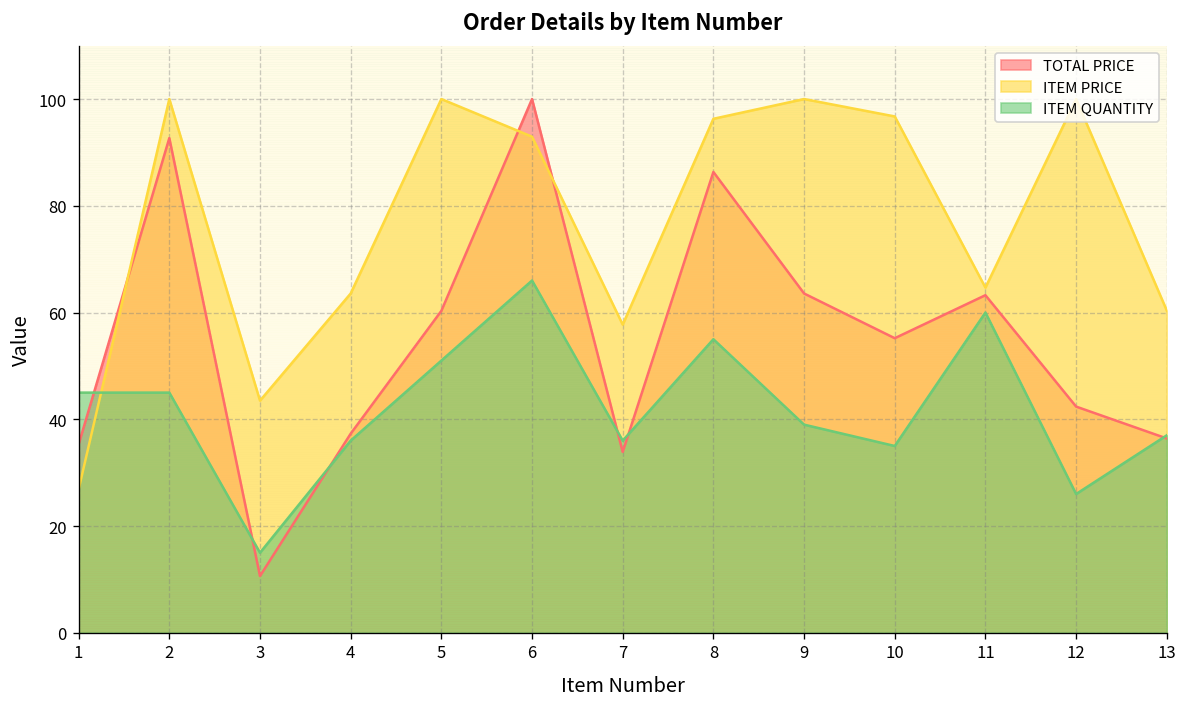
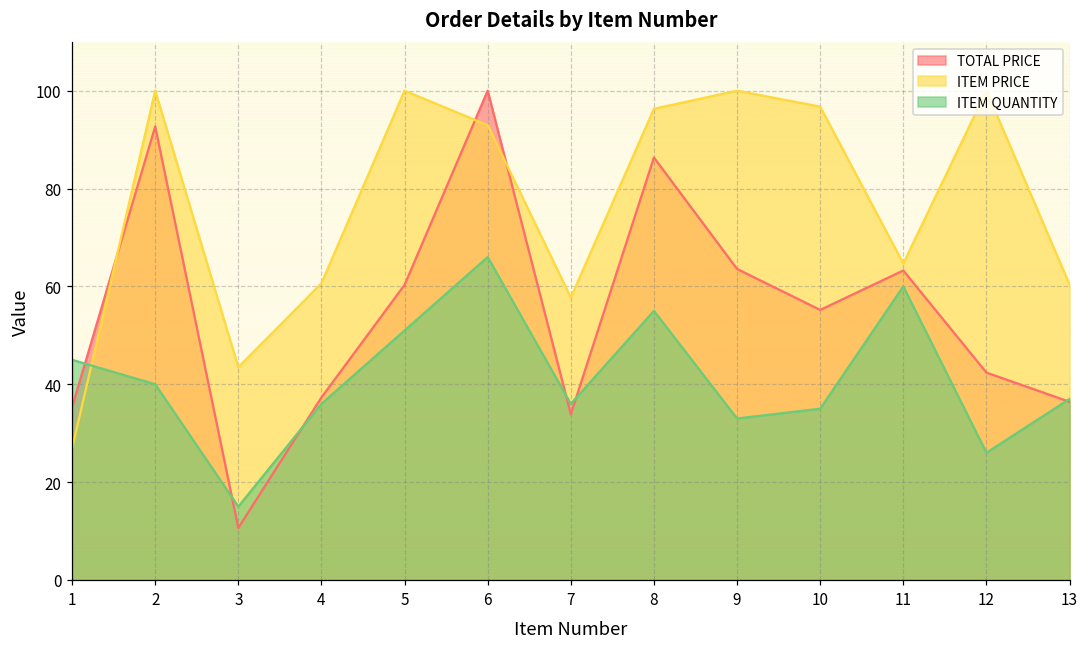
  {
    "TOTAL PRICE": {
      "1": 35,
      "2": 93,
      "3": 11,
      "4": 37,
      "5": 60,
      "6": 100,
      "7": 34,
      "8": 86,
      "9": 64,
      "10": 55,
      "11": 63,
      "12": 42,
      "13": 36
    },
    "ITEM PRICE": {
      "1": 27,
      "2": 100,
      "3": 43,
-     "4": 64,
+     "4": 61,
      "5": 100,
      "6": 93,
      "7": 58,
      "8": 96,
      "9": 100,
      "10": 97,
      "11": 65,
      "13": 60
    },
    "ITEM QUANTITY": {
      "1": 45,
-     "2": 45,
+     "2": 40,
      "3": 15,
      "4": 36,
      "5": 51,
      "6": 66,
      "7": 36,
      "8": 55,
-     "9": 39,
+     "9": 33,
      "10": 35,
      "11": 60,
      "12": 26,
      "13": 37
    }
  }
